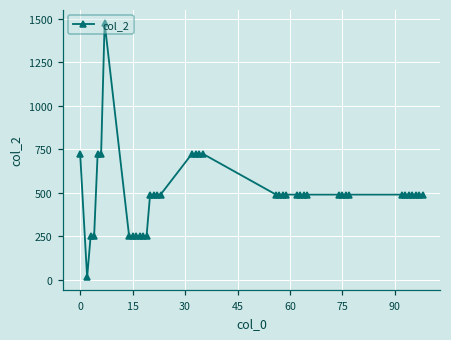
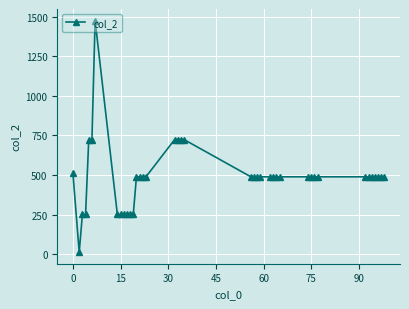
  {
-   "0": 720,
+   "0": 520,
    "15": 250,
    "75": 490
  }
